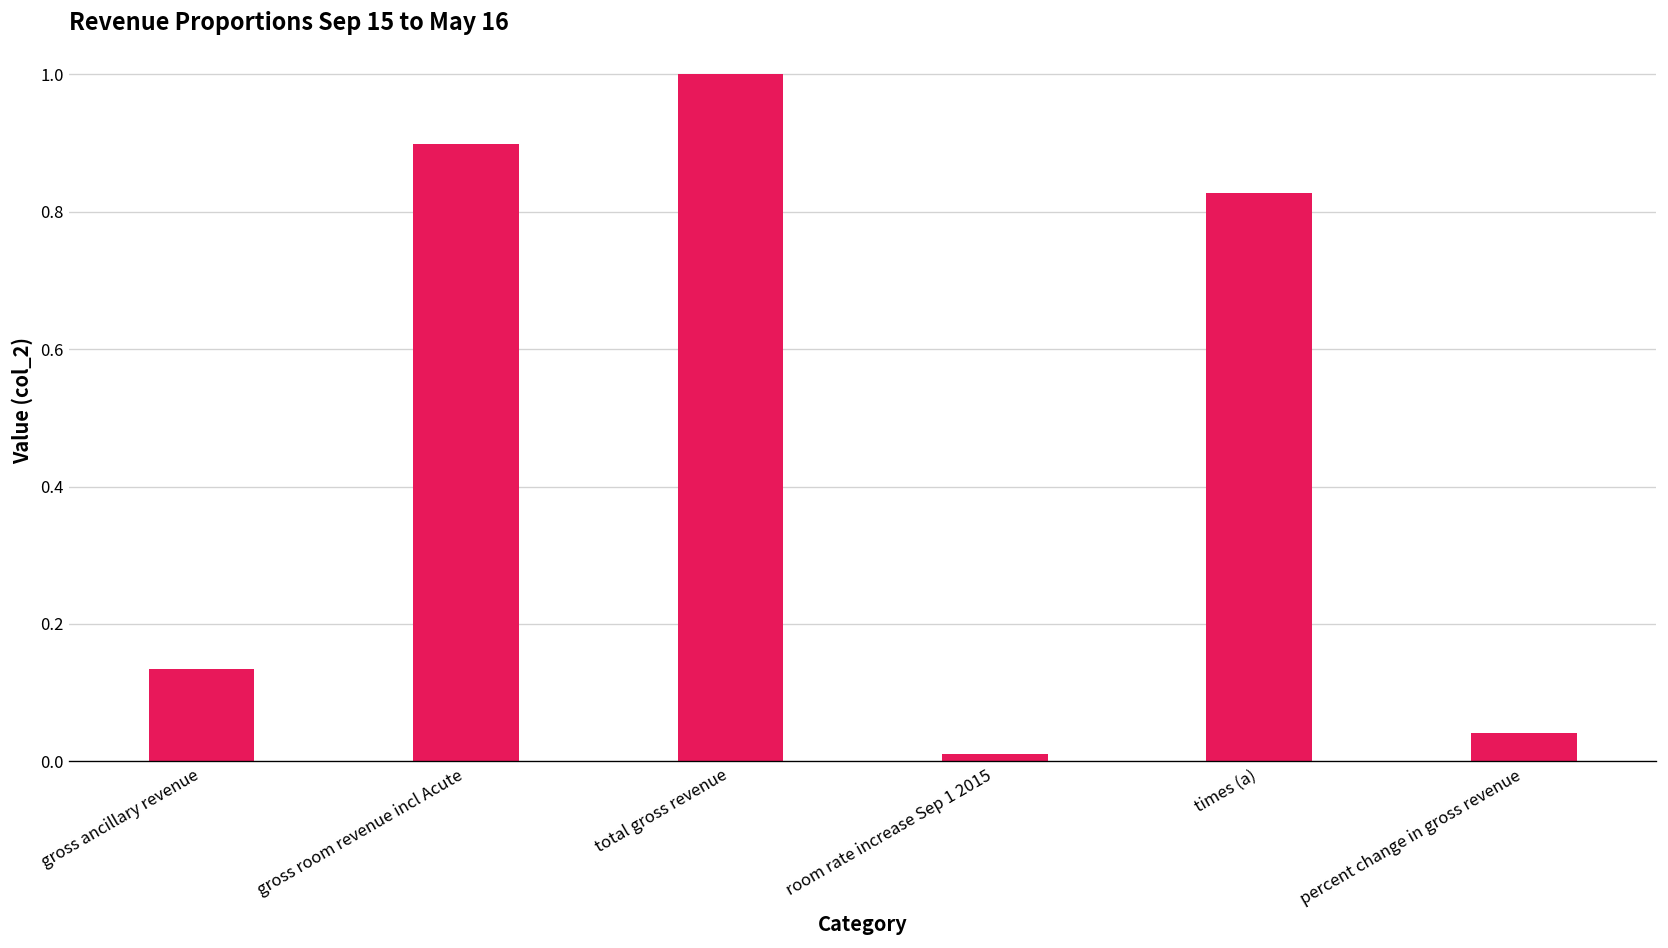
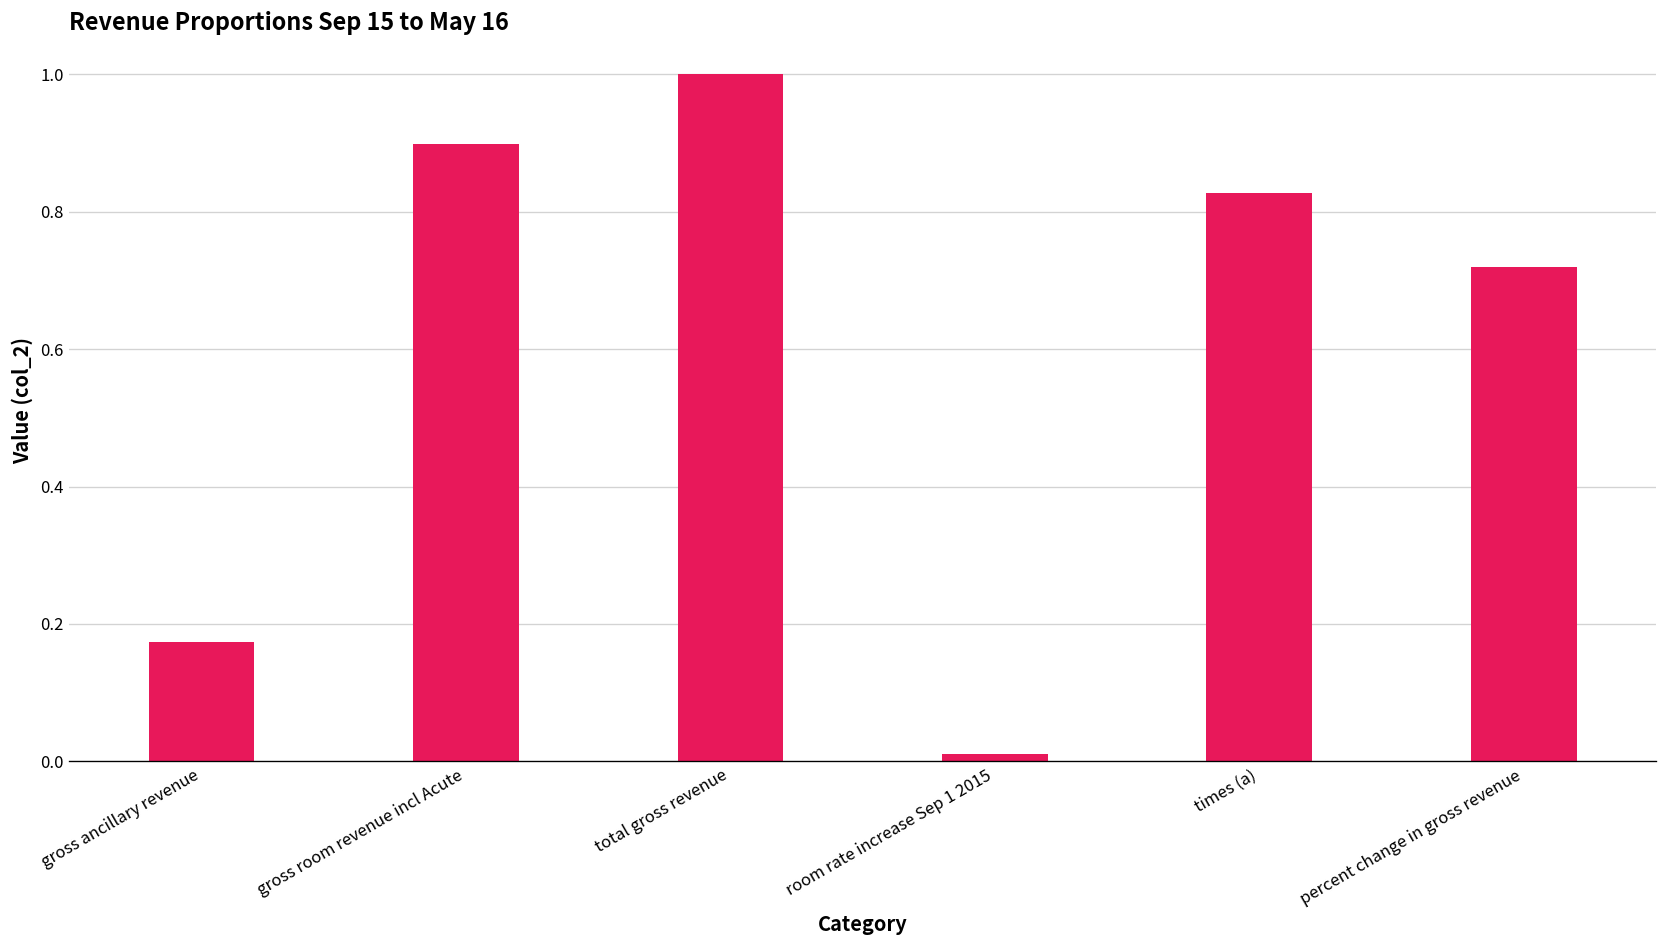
  {
-   "gross ancillary revenue": 0.13,
+   "gross ancillary revenue": 0.17,
    "gross room revenue incl Acute": 0.90,
    "total gross revenue": 1.00,
    "room rate increase Sep 1 2015": 0.01,
    "times (a)": 0.83,
-   "percent change in gross revenue": 0.04
+   "percent change in gross revenue": 0.72
  }
